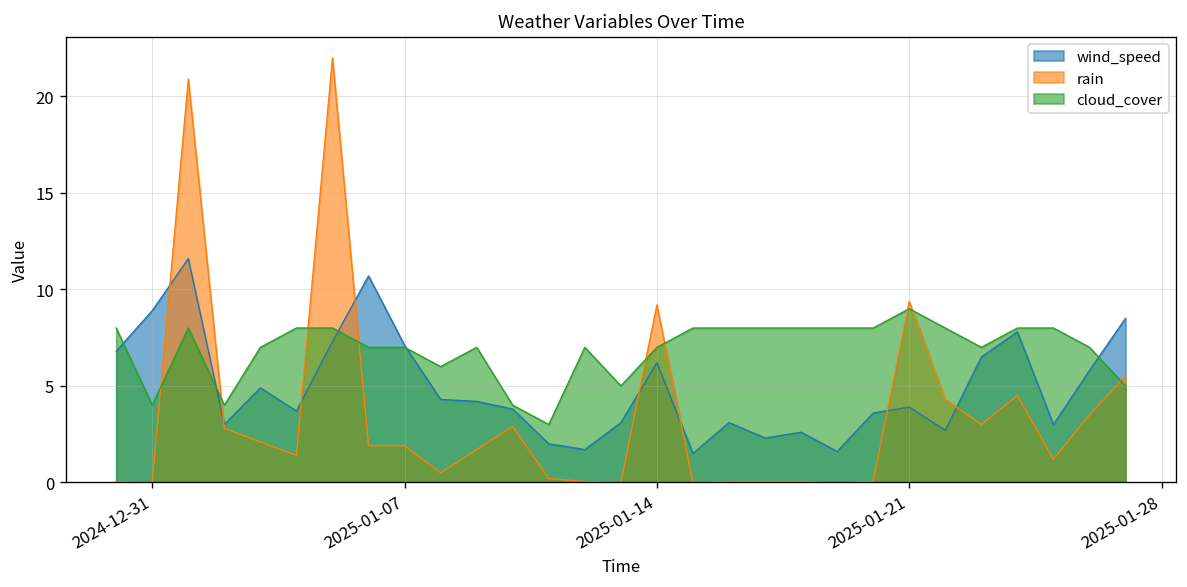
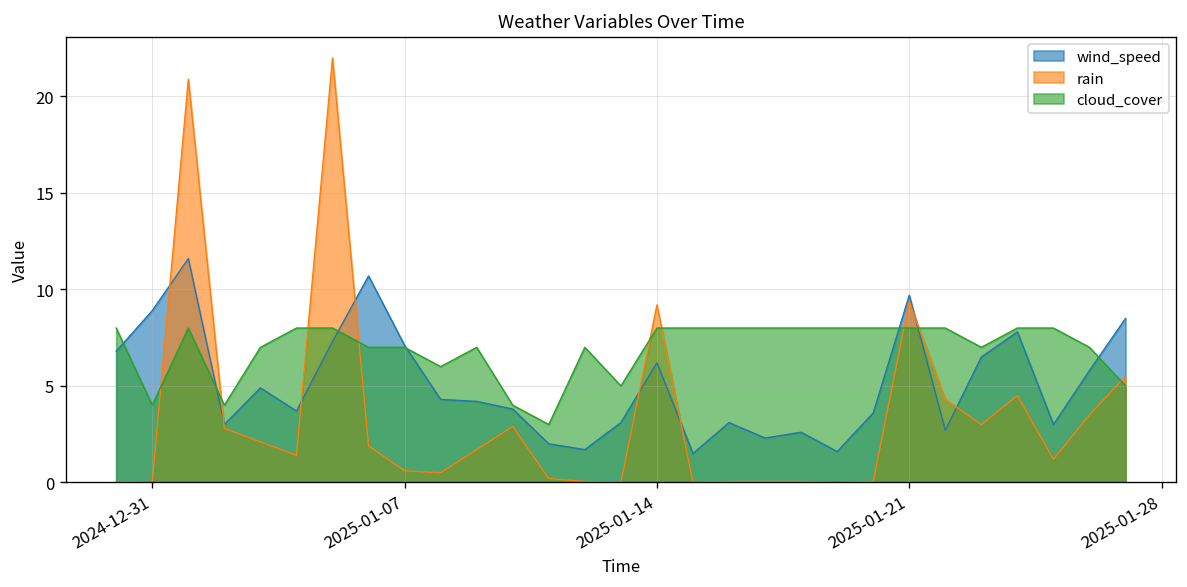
  {
    "wind_speed": {
      "2024-12-31": 8.9,
      "2025-01-14": 6.2,
-     "2025-01-21": 3.9
+     "2025-01-21": 9.7
    },
    "rain": {
      "2024-12-31": 0.0,
-     "2025-01-07": 1.9,
+     "2025-01-07": 0.6,
      "2025-01-14": 9.2,
      "2025-01-21": 9.4
    },
    "cloud_cover": {
      "2024-12-31": 4,
-     "2025-01-14": 7,
-     "2025-01-21": 9
+     "2025-01-14": 8,
+     "2025-01-21": 8
    }
  }
